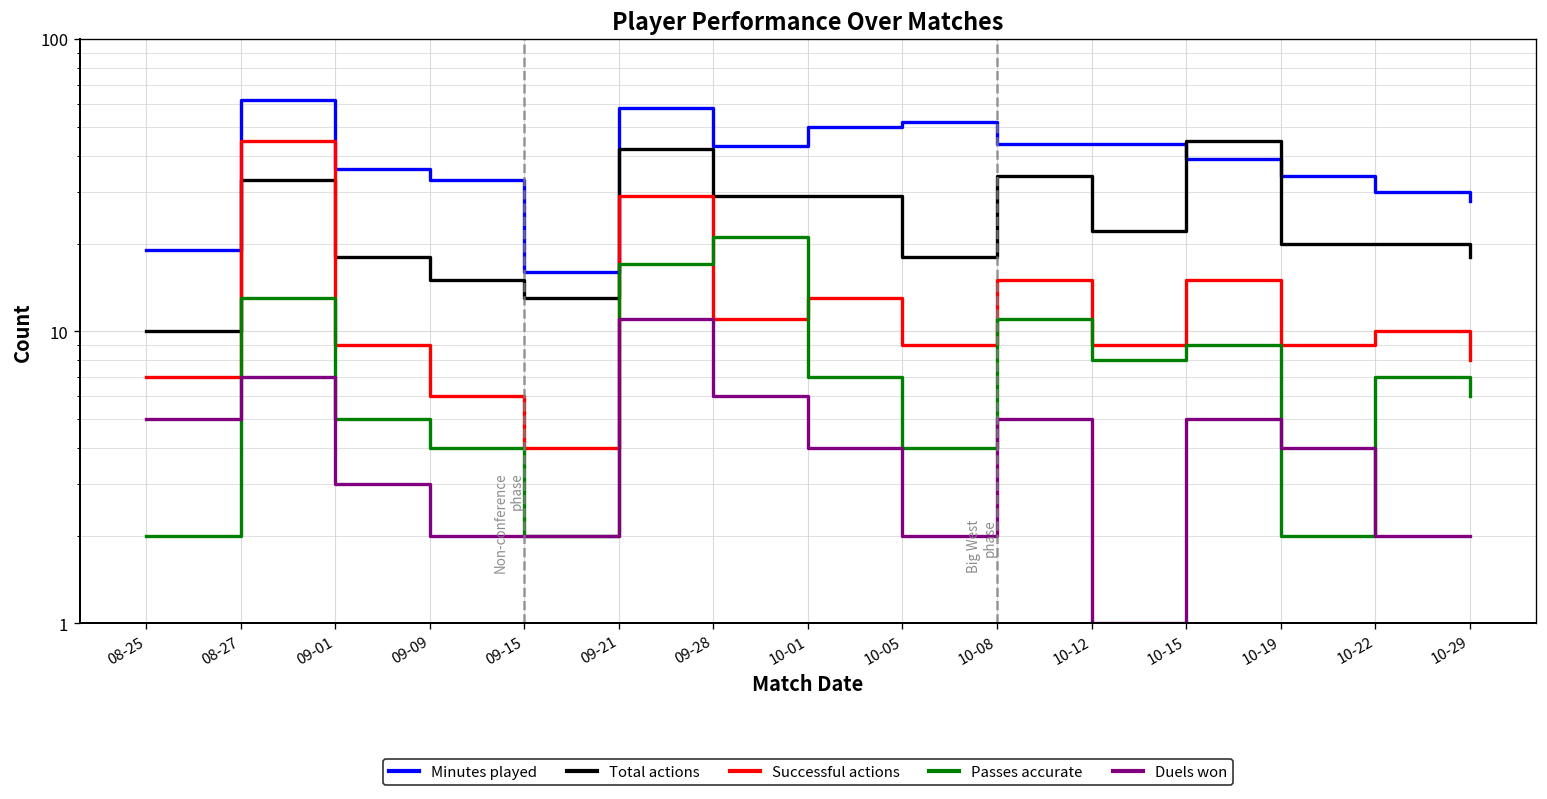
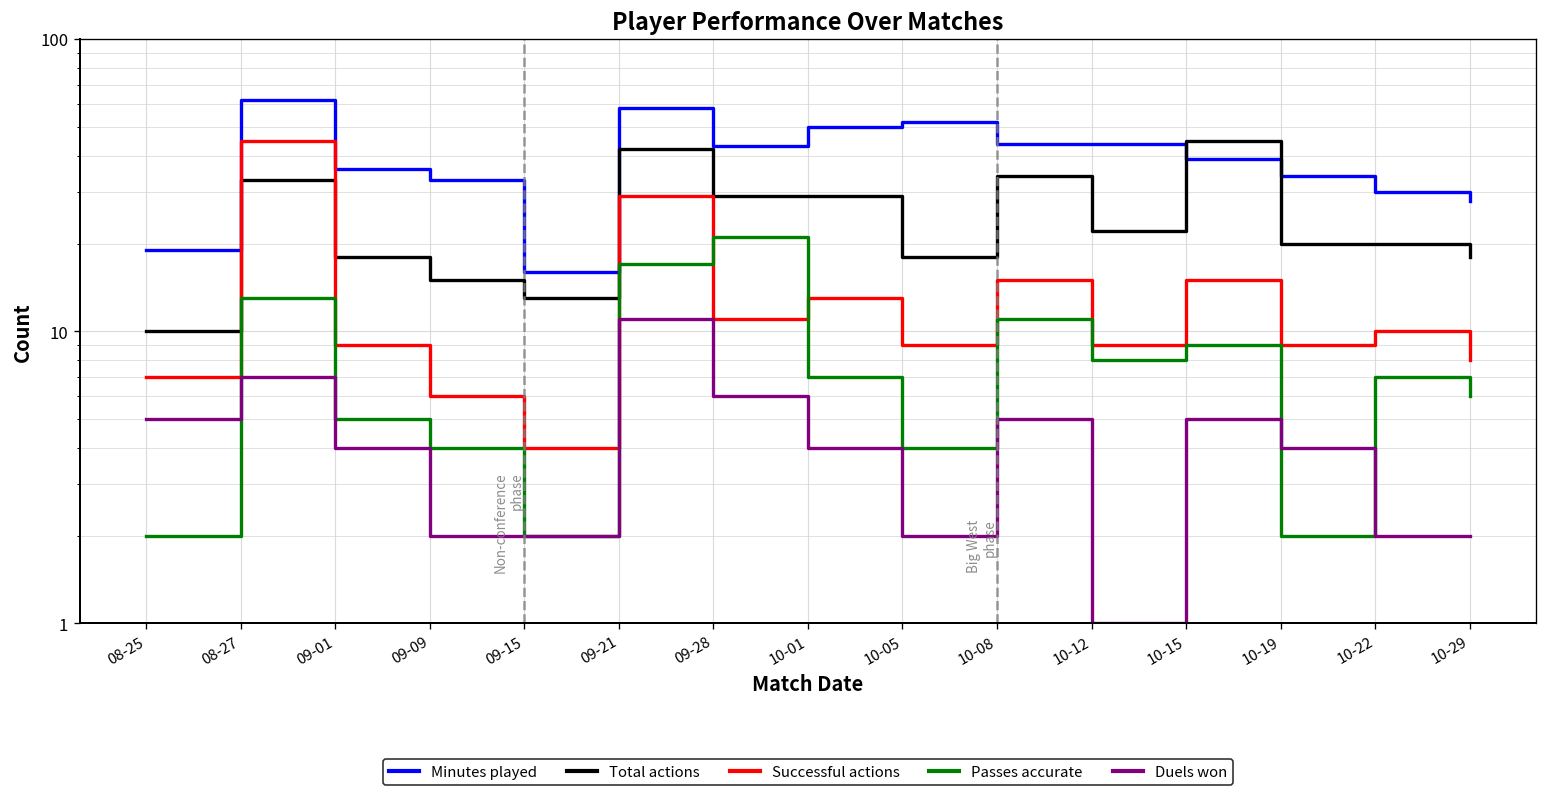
  {
    "Minutes played": {
      "08-25": 19,
      "08-27": 62,
      "09-01": 36,
      "09-09": 33,
      "09-15": 16,
      "09-21": 58,
      "09-28": 43,
      "10-01": 50,
      "10-05": 52,
      "10-08": 44,
      "10-12": 44,
      "10-15": 39,
      "10-19": 34,
      "10-22": 30,
      "10-29": 28
    },
    "Total actions": {
      "08-25": 10,
      "08-27": 33,
      "09-01": 18,
      "09-09": 15,
      "09-15": 13,
      "09-21": 42,
      "09-28": 29,
      "10-01": 29,
      "10-05": 18,
      "10-08": 34,
      "10-12": 22,
      "10-15": 45,
      "10-19": 20,
      "10-22": 20,
      "10-29": 18
    },
    "Successful actions": {
      "08-25": 7,
      "08-27": 45,
      "09-01": 9,
      "09-09": 6,
      "09-15": 4,
      "09-21": 29,
      "09-28": 11,
      "10-01": 13,
      "10-05": 9,
      "10-08": 15,
      "10-12": 9,
      "10-15": 15,
      "10-19": 9,
      "10-22": 10,
      "10-29": 8
    },
    "Passes accurate": {
      "08-25": 2,
      "08-27": 13,
      "09-01": 5,
      "09-09": 4,
      "09-21": 17,
      "09-28": 21,
      "10-01": 7,
      "10-05": 4,
      "10-08": 11,
      "10-12": 8,
      "10-15": 9,
      "10-19": 2,
      "10-22": 7,
      "10-29": 6
    },
    "Duels won": {
      "08-25": 5,
      "08-27": 7,
-     "09-01": 3,
+     "09-01": 4,
      "09-09": 2,
      "09-21": 11,
      "09-28": 6,
      "10-01": 4,
      "10-05": 2,
      "10-08": 5,
      "10-12": 1,
      "10-15": 5,
      "10-19": 4,
      "10-22": 2,
      "10-29": 2
    }
  }
